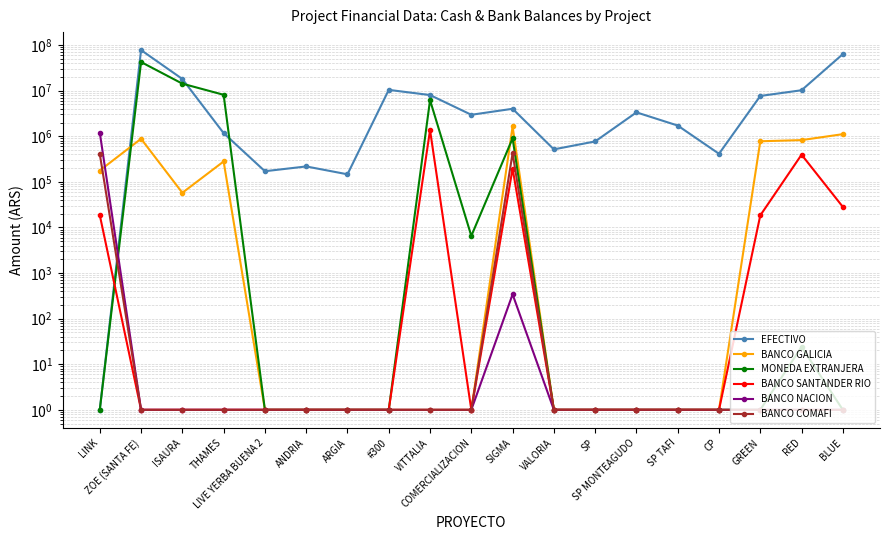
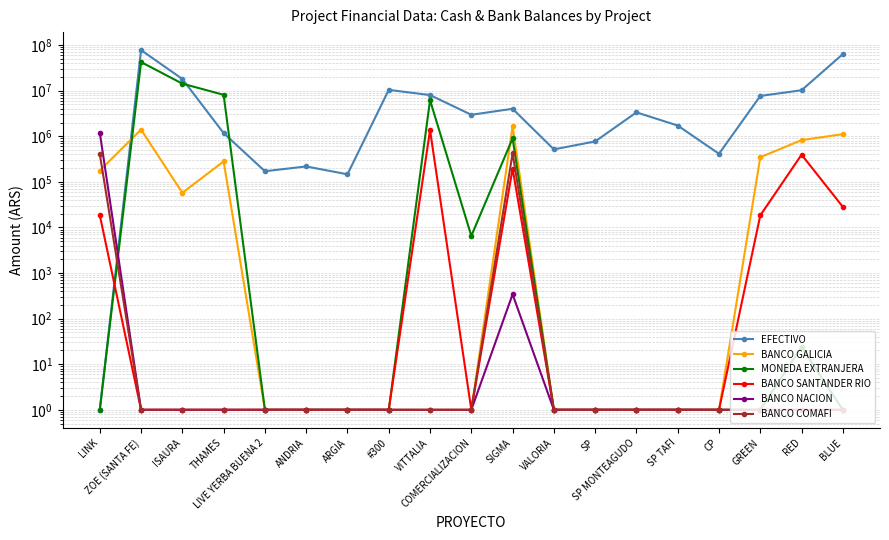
  {
    "EFECTIVO": {
      "ZOE (SANTA FE)": 80000000,
      "ISAURA": 18000000,
      "THAMES": 1200000,
      "LIVE YERBA BUENA 2": 170000,
      "ANDRIA": 200000,
      "ARGIA": 150000,
      "#300": 10000000,
      "VITTALIA": 8000000,
      "COMERCIALIZACION": 3000000,
      "SIGMA": 4000000,
      "VALORIA": 500000,
      "SP": 800000,
      "SP MONTEAGUDO": 3000000,
      "SP TAFI": 1700000,
      "CP": 400000,
      "GREEN": 8000000,
      "RED": 10000000,
      "BLUE": 60000000
    },
    "BANCO GALICIA": {
      "LINK": 180000,
-     "ZOE (SANTA FE)": 900000,
+     "ZOE (SANTA FE)": 1400000,
      "ISAURA": 60000,
      "THAMES": 300000,
      "SIGMA": 1600000,
-     "GREEN": 800000,
+     "GREEN": 300000,
      "RED": 800000,
      "BLUE": 1100000
    },
    "MONEDA EXTRANJERA": {
      "ZOE (SANTA FE)": 40000000,
      "ISAURA": 14000000,
      "THAMES": 8000000,
      "VITTALIA": 6000000,
      "COMERCIALIZACION": 7000,
      "SIGMA": 900000
    },
    "BANCO SANTANDER RIO": {
      "LINK": 19000,
      "VITTALIA": 1400000,
      "SIGMA": 200000,
      "GREEN": 18000,
      "RED": 400000,
      "BLUE": 30000
    },
    "BANCO NACION": {
      "LINK": 1200000,
      "SIGMA": 300
    },
    "BANCO COMAFI": {
      "LINK": 400000,
      "SIGMA": 400000
    }
  }
